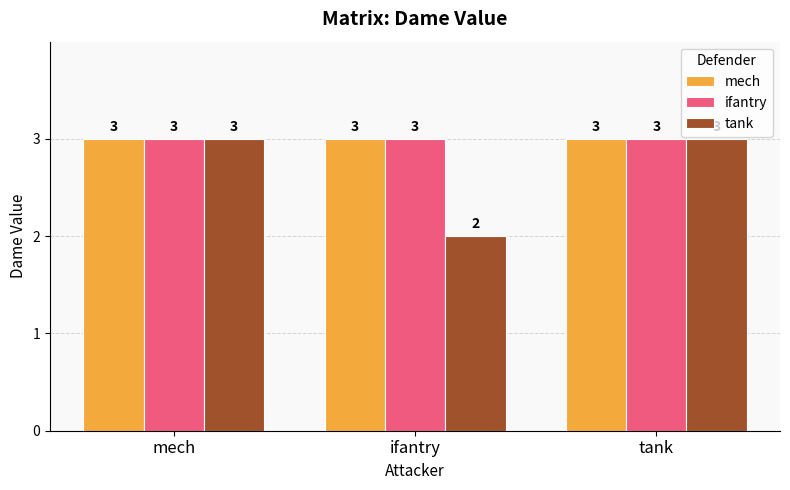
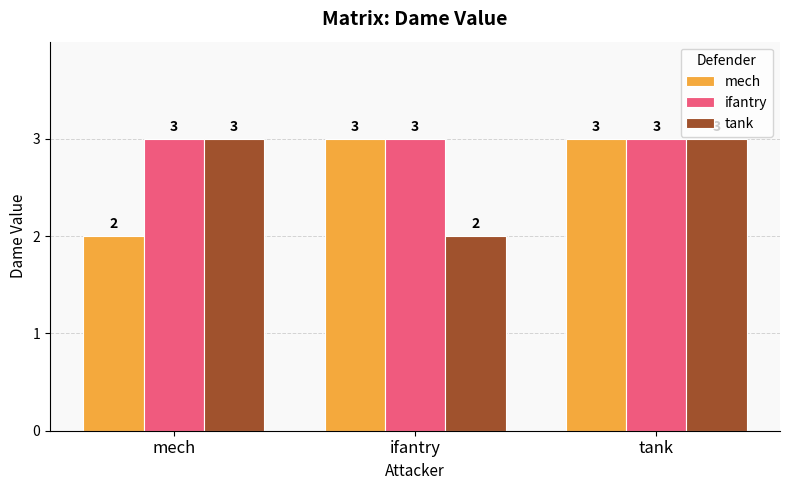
  {
    "mech": {
-     "mech": 3,
+     "mech": 2,
      "ifantry": 3,
      "tank": 3
    },
    "ifantry": {
      "mech": 3,
      "ifantry": 3,
      "tank": 3
    },
    "tank": {
      "mech": 3,
      "ifantry": 2
    }
  }
